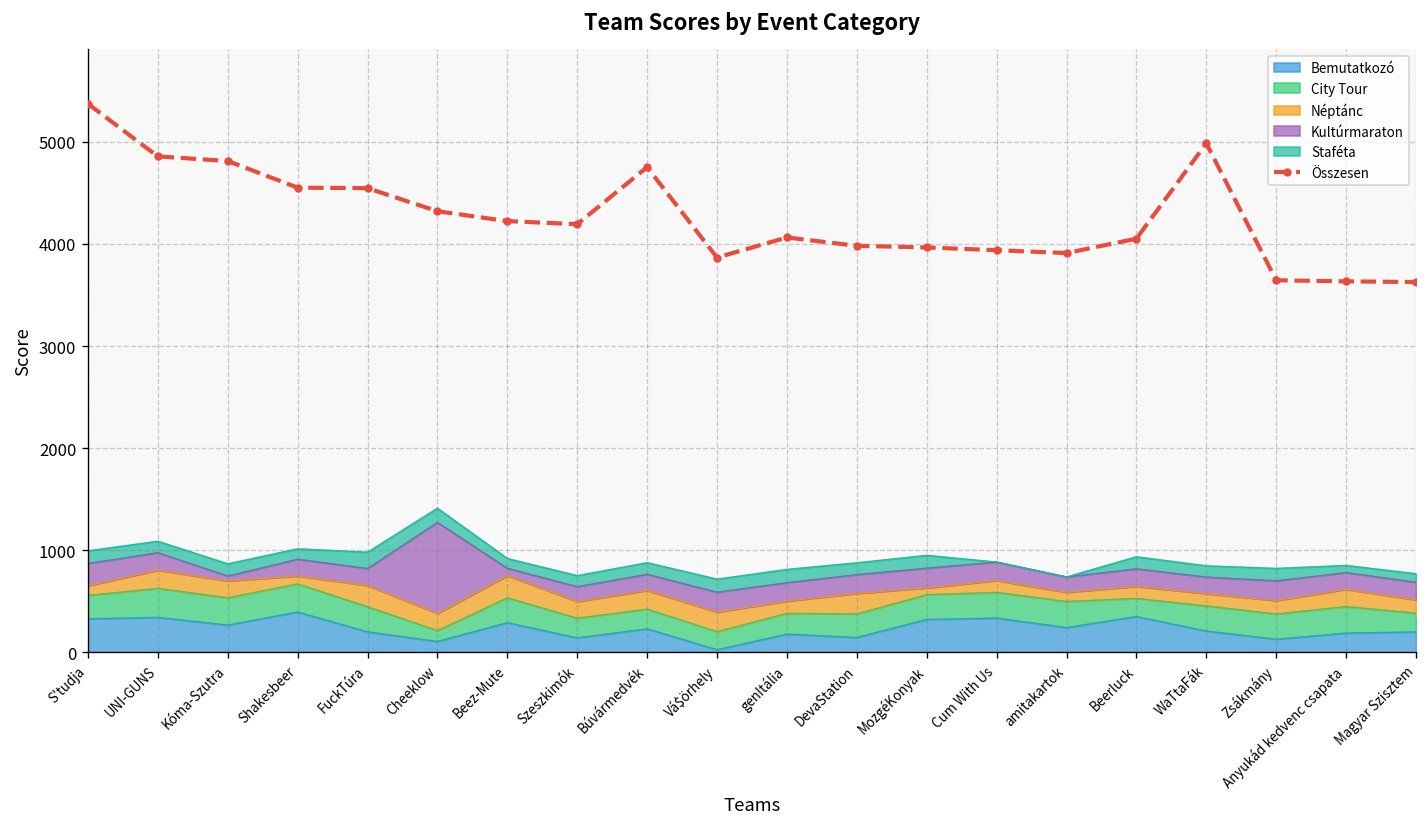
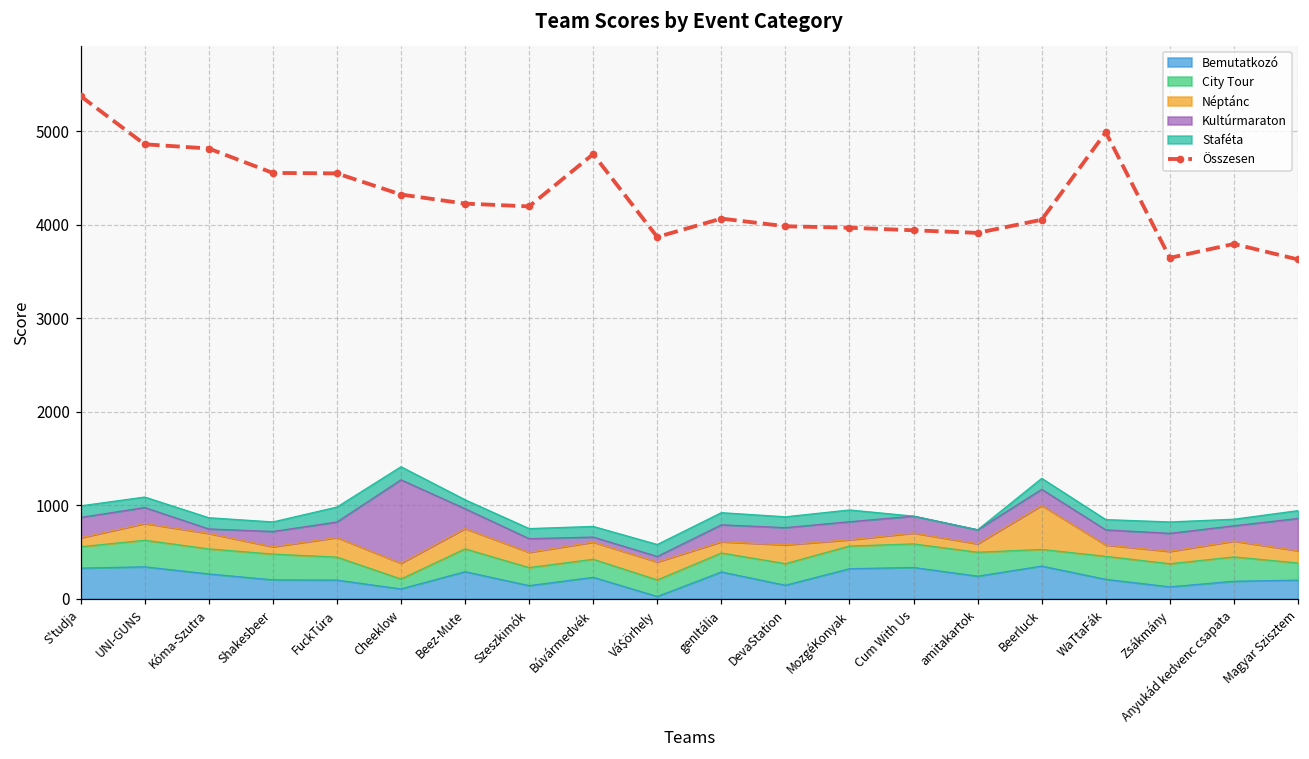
  {
    "Bemutatkozó": {
      "S'tudja": 300,
      "UNI-GUNS": 300,
      "Kóma-Szutra": 300,
-     "Shakesbeer": 400,
+     "Shakesbeer": 200,
      "FuckTúra": 200,
      "Cheeklow": 100,
      "Beez-Mute": 300,
      "Szeszkimók": 100,
      "Búvármedvék": 200,
      "Vá$örhely": 0,
-     "genItália": 200,
+     "genItália": 300,
      "DevaStation": 100,
      "MozgéKonyak": 300,
      "Cum With Us": 300,
      "amitakartok": 200,
      "Beerluck": 400,
      "WaTtaFák": 200,
      "Zsákmány": 100,
      "Anyukád kedvenc csapata": 200,
      "Magyar Szisztem": 200
    },
    "Néptánc": {
      "Shakesbeer": 100,
      "genItália": 100,
-     "Beerluck": 100
+     "Beerluck": 500
    },
    "Kultúrmaraton": {
      "Shakesbeer": 200,
-     "Beez-Mute": 100,
-     "Búvármedvék": 200,
-     "Vá$örhely": 200,
+     "Beez-Mute": 200,
+     "Búvármedvék": 100,
+     "Vá$örhely": 100,
      "genItália": 200,
      "Beerluck": 200,
-     "Magyar Szisztem": 200
+     "Magyar Szisztem": 300
    },
    "Összesen": {
      "S'tudja": 5400,
      "UNI-GUNS": 4900,
      "Kóma-Szutra": 4800,
      "Shakesbeer": 4600,
      "FuckTúra": 4500,
      "Cheeklow": 4300,
      "Beez-Mute": 4200,
      "Szeszkimók": 4200,
      "Búvármedvék": 4800,
      "Vá$örhely": 3900,
      "genItália": 4100,
      "DevaStation": 4000,
      "MozgéKonyak": 4000,
      "Cum With Us": 3900,
      "amitakartok": 3900,
      "Beerluck": 4100,
      "WaTtaFák": 5000,
      "Zsákmány": 3600,
-     "Anyukád kedvenc csapata": 3600,
+     "Anyukád kedvenc csapata": 3800,
      "Magyar Szisztem": 3600
    }
  }
